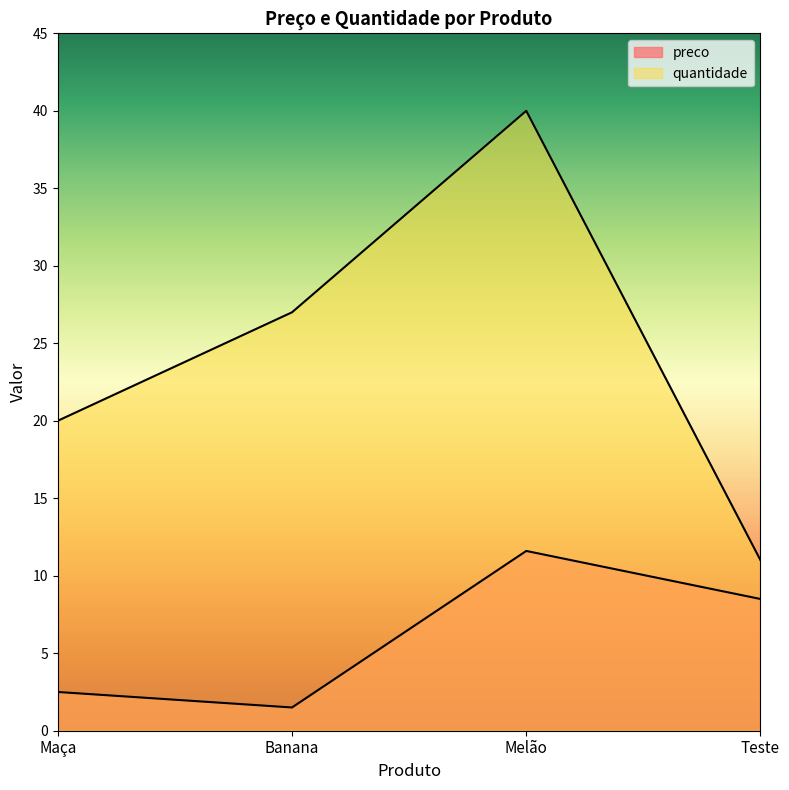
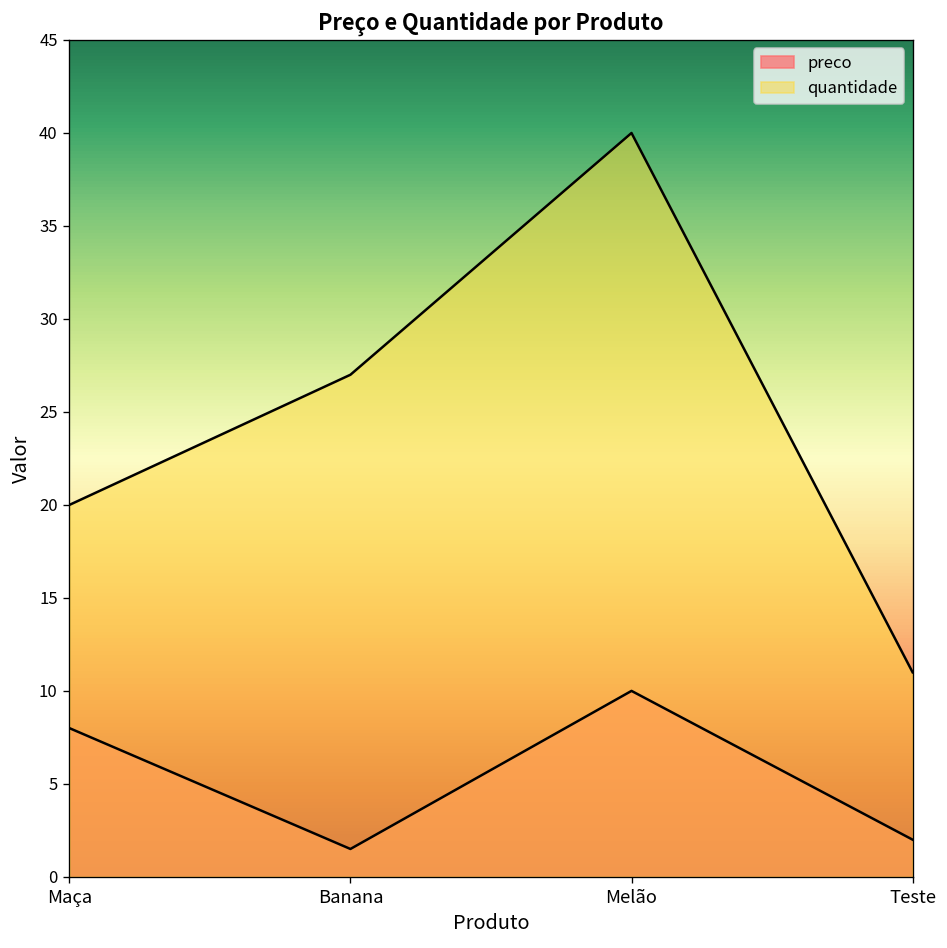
  {
    "preco": {
-     "Maça": 2.5,
+     "Maça": 8.0,
      "Banana": 1.5,
-     "Melão": 11.6,
-     "Teste": 8.5
+     "Melão": 10.0,
+     "Teste": 2.0
    },
    "quantidade": {
      "Maça": 20.0,
      "Banana": 27.0,
      "Melão": 40.0,
      "Teste": 11.0
    }
  }
